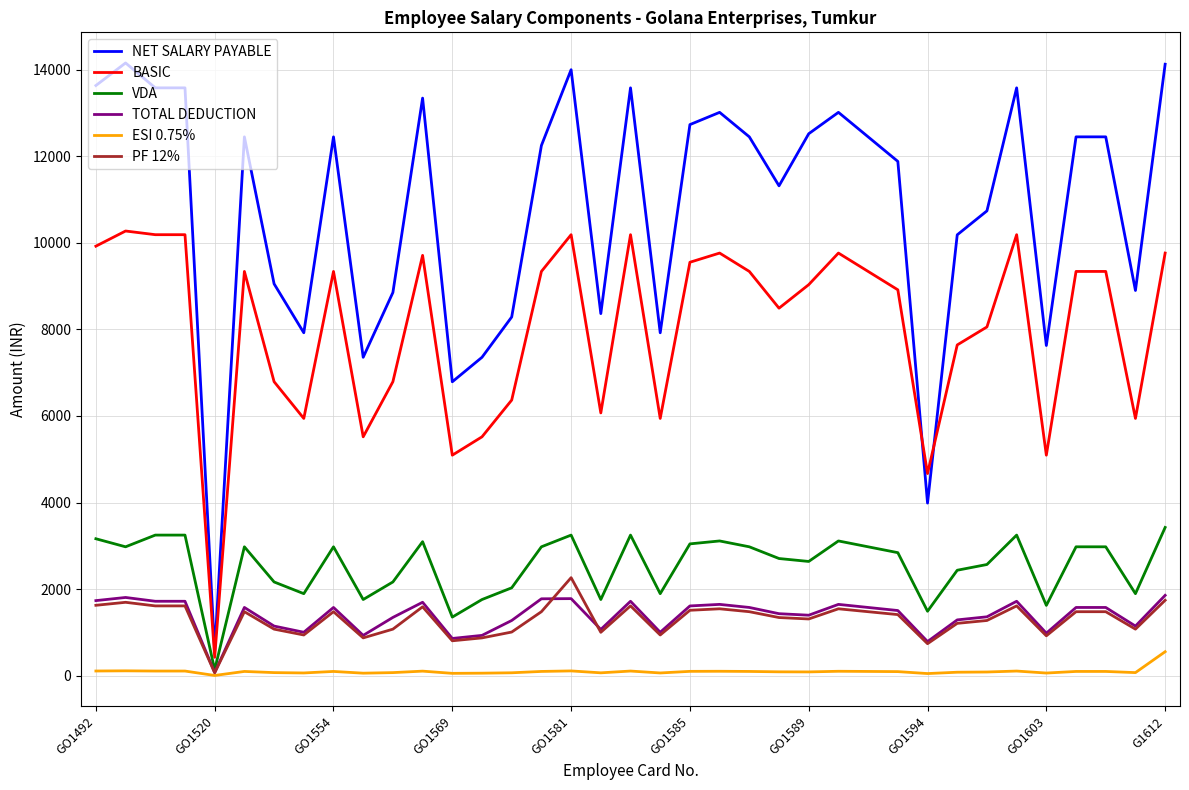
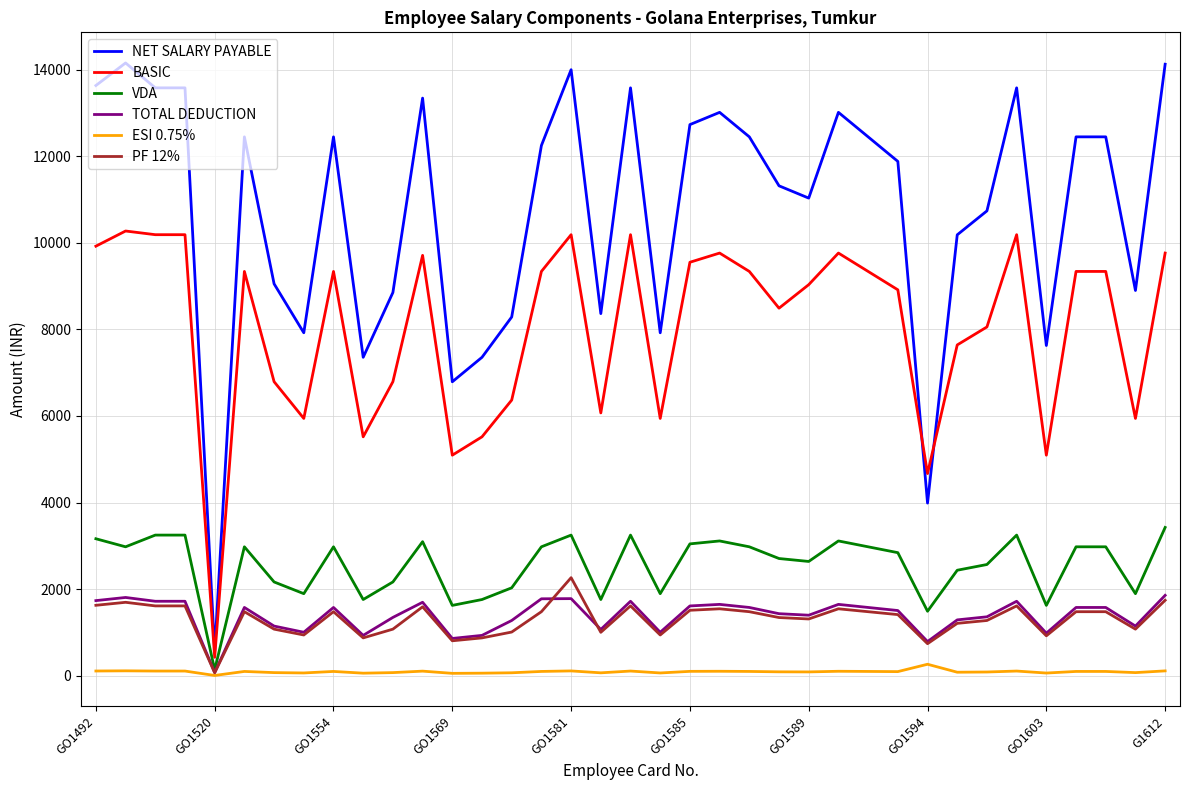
  {
    "NET SALARY PAYABLE": {
      "GO1520": 600,
      "GO1554": 12400,
      "GO1569": 6800,
      "GO1581": 14000,
      "GO1585": 12700,
-     "GO1589": 12500,
+     "GO1589": 11000,
      "GO1594": 4000,
      "GO1603": 7600,
      "G1612": 14100
    },
    "BASIC": {
      "GO1492": 9900,
      "GO1520": 400,
      "GO1554": 9300,
      "GO1569": 5100,
      "GO1581": 10200,
      "GO1585": 9600,
      "GO1589": 9000,
      "GO1594": 4700,
      "GO1603": 5100,
      "G1612": 9800
    },
    "VDA": {
      "GO1492": 3200,
      "GO1520": 100,
      "GO1554": 3000,
-     "GO1569": 1400,
+     "GO1569": 1600,
      "GO1581": 3200,
      "GO1585": 3000,
      "GO1589": 2600,
      "GO1594": 1500,
      "GO1603": 1600,
      "G1612": 3400
    },
    "TOTAL DEDUCTION": {
      "GO1492": 1700,
      "GO1554": 1600,
      "GO1581": 1800,
      "GO1585": 1600,
      "GO1589": 1400,
      "GO1603": 1000,
      "G1612": 1900
    },
    "ESI 0.75%": {
      "GO1492": 100,
      "GO1520": 0,
      "GO1554": 100,
      "GO1569": 100,
      "GO1581": 100,
      "GO1585": 100,
      "GO1589": 100,
-     "GO1594": 0,
+     "GO1594": 300,
      "GO1603": 100,
-     "G1612": 600
+     "G1612": 100
    },
    "PF 12%": {
      "GO1492": 1600,
      "GO1554": 1500,
      "GO1581": 2300,
      "GO1585": 1500,
      "GO1589": 1300,
      "GO1603": 900,
      "G1612": 1700
    }
  }
